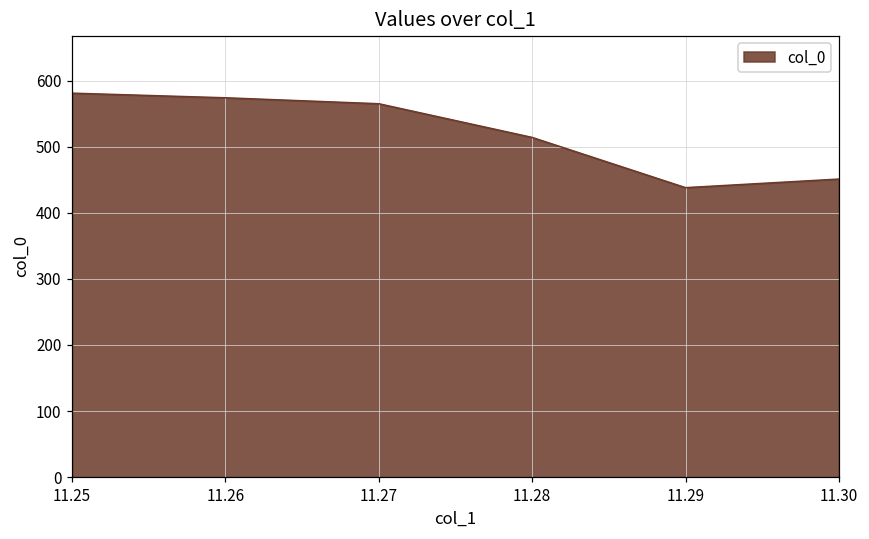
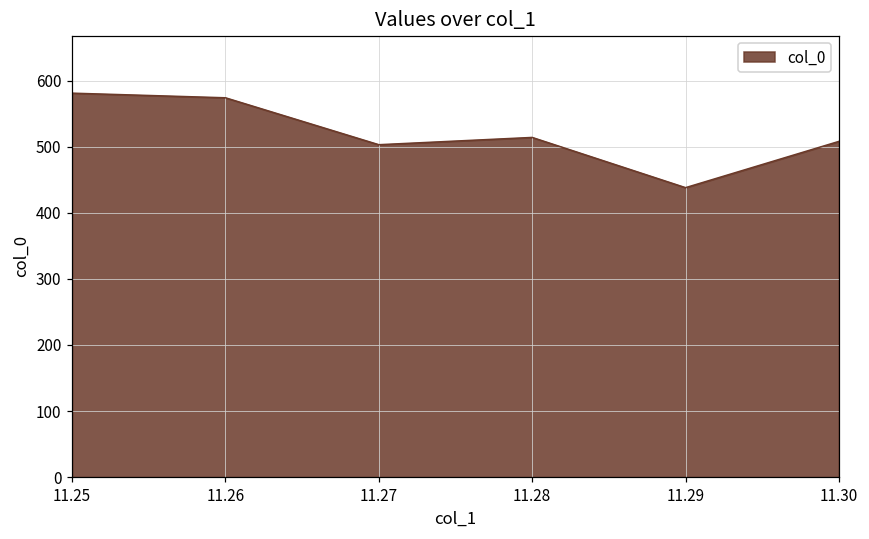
  {
    "11.25": 580,
    "11.26": 570,
-   "11.27": 570,
+   "11.27": 500,
    "11.28": 510,
    "11.29": 440,
-   "11.30": 450
+   "11.30": 510
  }
